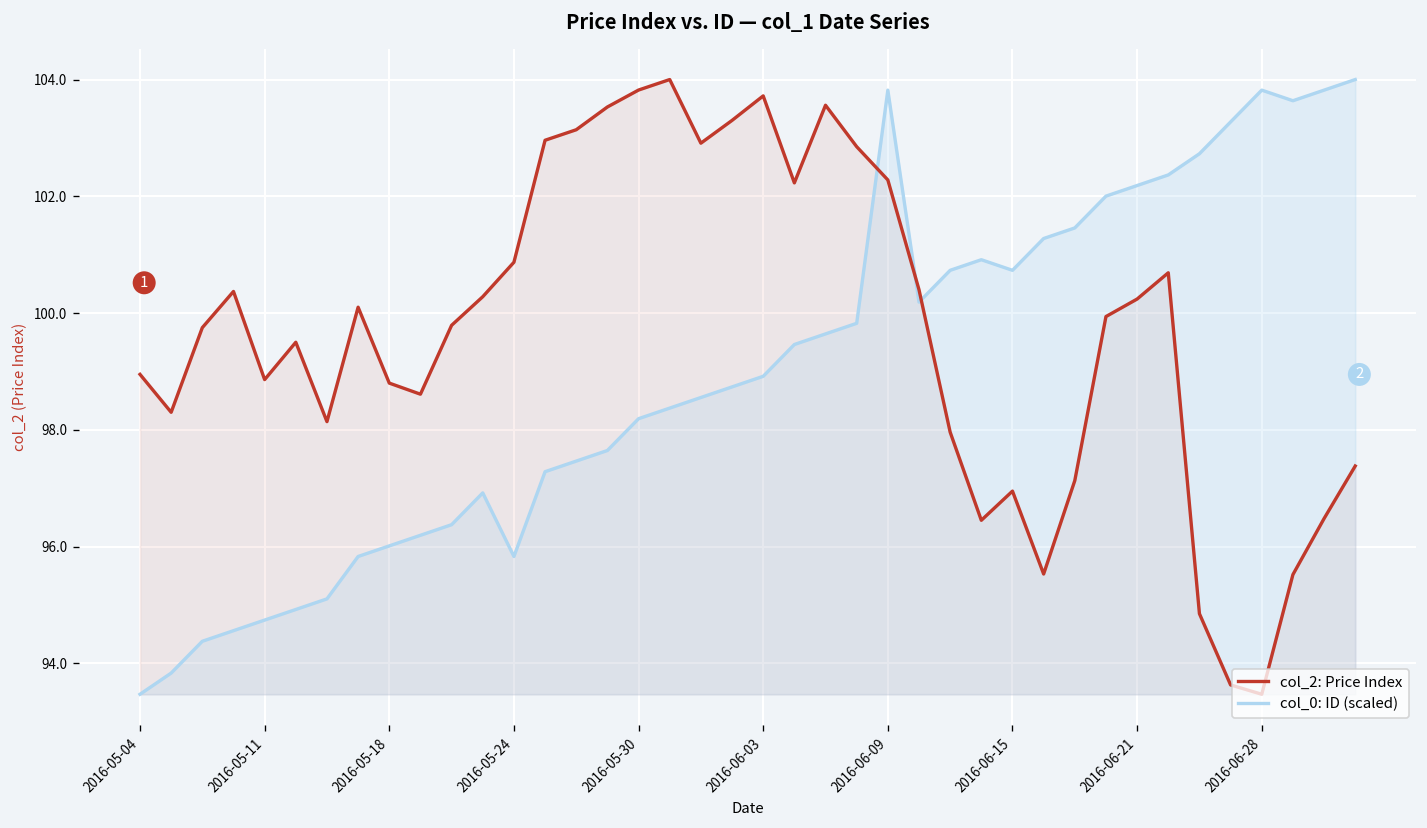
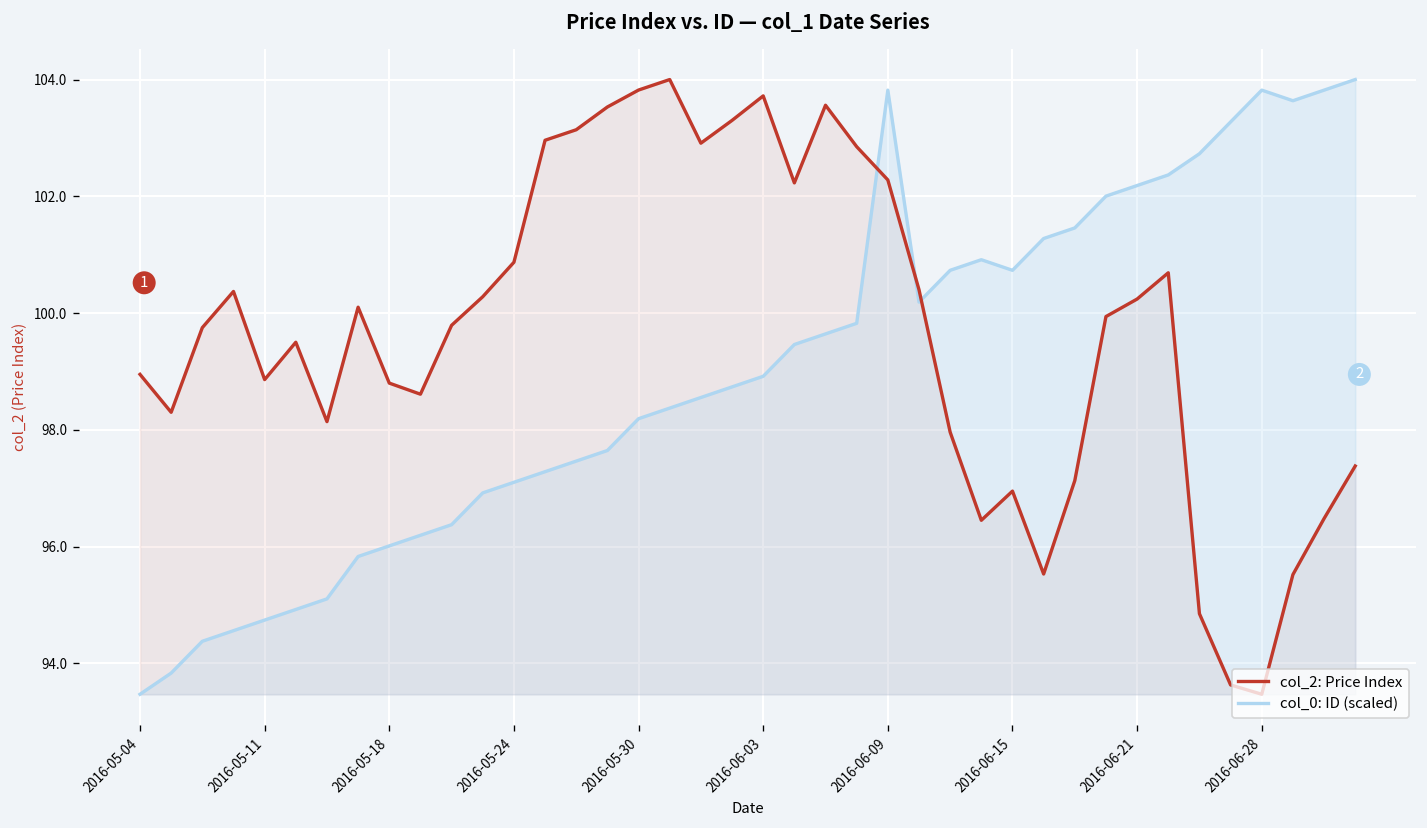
  {
    "col_2: Price Index": {
      "2016-05-04": 99.0,
      "2016-05-11": 98.9,
      "2016-05-18": 98.8,
      "2016-05-24": 100.9,
      "2016-05-30": 103.8,
      "2016-06-03": 103.7,
      "2016-06-09": 102.3,
      "2016-06-15": 97.0,
      "2016-06-21": 100.2
    },
    "col_0: ID (scaled)": {
      "2016-05-04": 93.5,
      "2016-05-11": 94.7,
      "2016-05-18": 96.0,
-     "2016-05-24": 95.8,
+     "2016-05-24": 97.1,
      "2016-05-30": 98.2,
      "2016-06-03": 98.9,
      "2016-06-09": 103.8,
      "2016-06-15": 100.7,
      "2016-06-21": 102.2,
      "2016-06-28": 103.8
    }
  }
